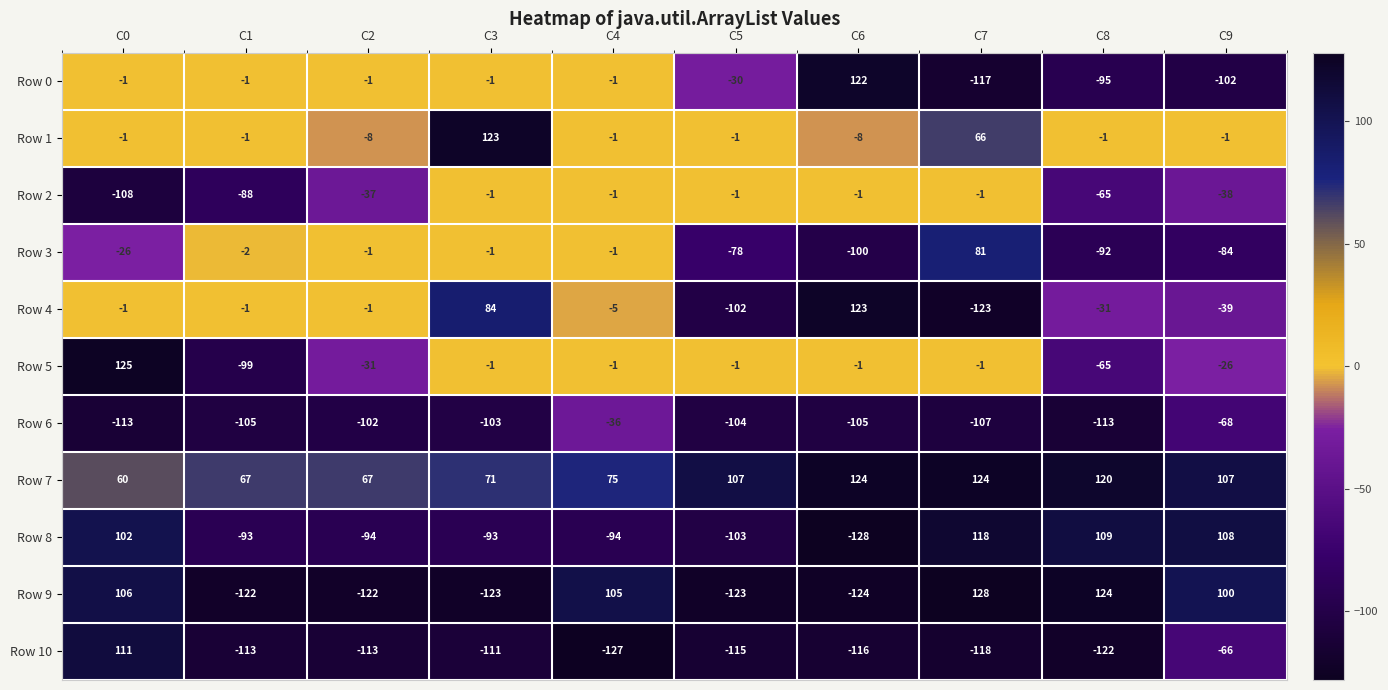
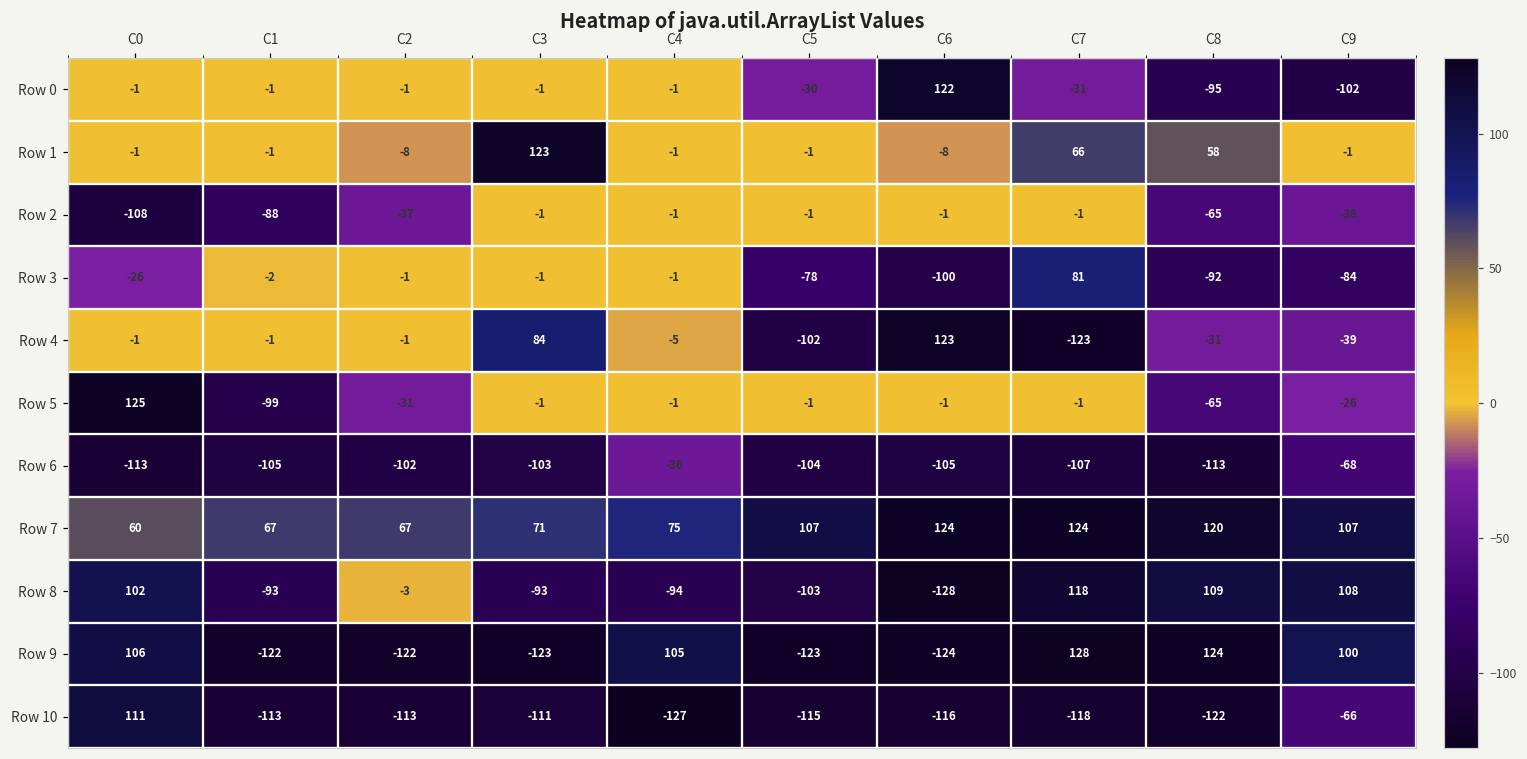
  {
    "Row 0": {
      "C0": -1,
      "C1": -1,
      "C2": -1,
      "C3": -1,
      "C4": -1,
      "C5": -30,
      "C6": 122,
-     "C7": -117,
+     "C7": -31,
      "C8": -95,
      "C9": -102
    },
    "Row 1": {
      "C0": -1,
      "C1": -1,
      "C2": -8,
      "C3": 123,
      "C4": -1,
      "C5": -1,
      "C6": -8,
      "C7": 66,
-     "C8": -1,
+     "C8": 58,
      "C9": -1
    },
    "Row 2": {
      "C0": -108,
      "C1": -88,
      "C2": -37,
      "C3": -1,
      "C4": -1,
      "C5": -1,
      "C6": -1,
      "C7": -1,
      "C8": -65,
      "C9": -38
    },
    "Row 3": {
      "C0": -26,
      "C1": -2,
      "C2": -1,
      "C3": -1,
      "C4": -1,
      "C5": -78,
      "C6": -100,
      "C7": 81,
      "C8": -92,
      "C9": -84
    },
    "Row 4": {
      "C0": -1,
      "C1": -1,
      "C2": -1,
      "C3": 84,
      "C4": -5,
      "C5": -102,
      "C6": 123,
      "C7": -123,
      "C8": -31,
      "C9": -39
    },
    "Row 5": {
      "C0": 125,
      "C1": -99,
      "C2": -31,
      "C3": -1,
      "C4": -1,
      "C5": -1,
      "C6": -1,
      "C7": -1,
      "C8": -65,
      "C9": -26
    },
    "Row 6": {
      "C0": -113,
      "C1": -105,
      "C2": -102,
      "C3": -103,
      "C4": -36,
      "C5": -104,
      "C6": -105,
      "C7": -107,
      "C8": -113,
      "C9": -68
    },
    "Row 7": {
      "C0": 60,
      "C1": 67,
      "C2": 67,
      "C3": 71,
      "C4": 75,
      "C5": 107,
      "C6": 124,
      "C7": 124,
      "C8": 120,
      "C9": 107
    },
    "Row 8": {
      "C0": 102,
      "C1": -93,
-     "C2": -94,
+     "C2": -3,
      "C3": -93,
      "C4": -94,
      "C5": -103,
      "C6": -128,
      "C7": 118,
      "C8": 109,
      "C9": 108
    },
    "Row 9": {
      "C0": 106,
      "C1": -122,
      "C2": -122,
      "C3": -123,
      "C4": 105,
      "C5": -123,
      "C6": -124,
      "C7": 128,
      "C8": 124,
      "C9": 100
    },
    "Row 10": {
      "C0": 111,
      "C1": -113,
      "C2": -113,
      "C3": -111,
      "C4": -127,
      "C5": -115,
      "C6": -116,
      "C7": -118,
      "C8": -122,
      "C9": -66
    }
  }
